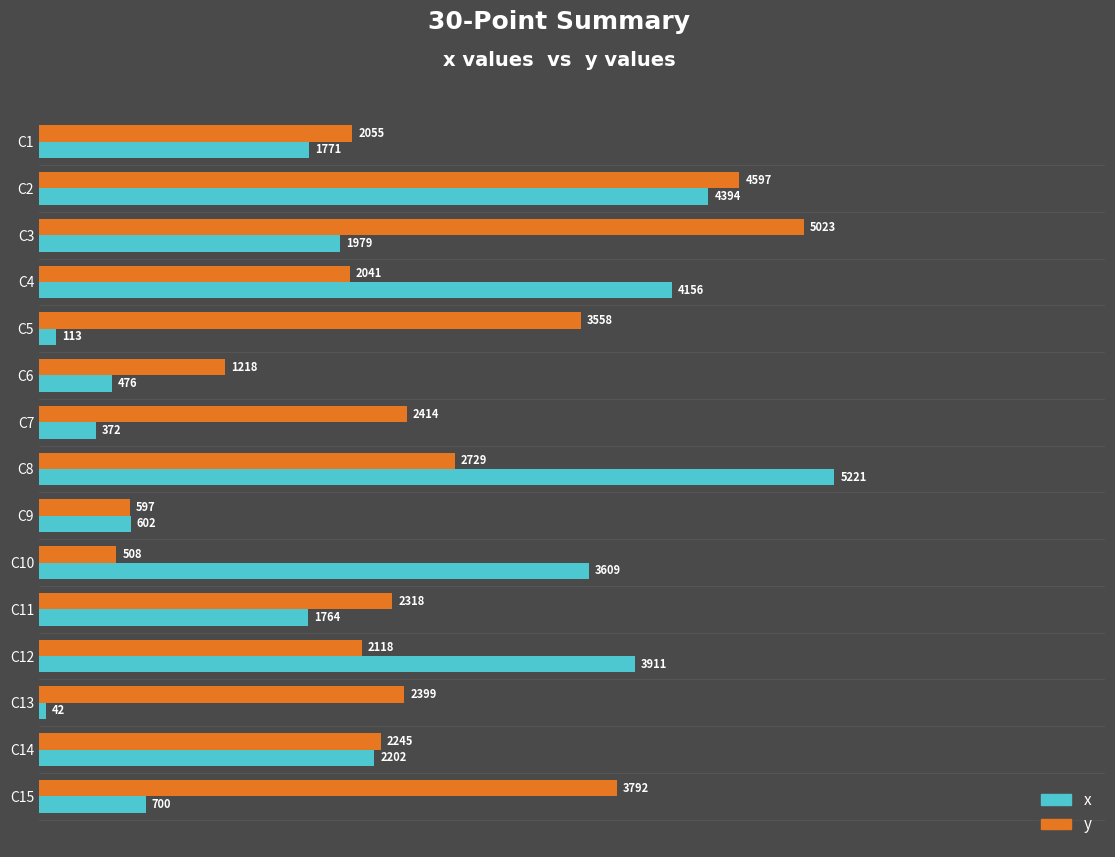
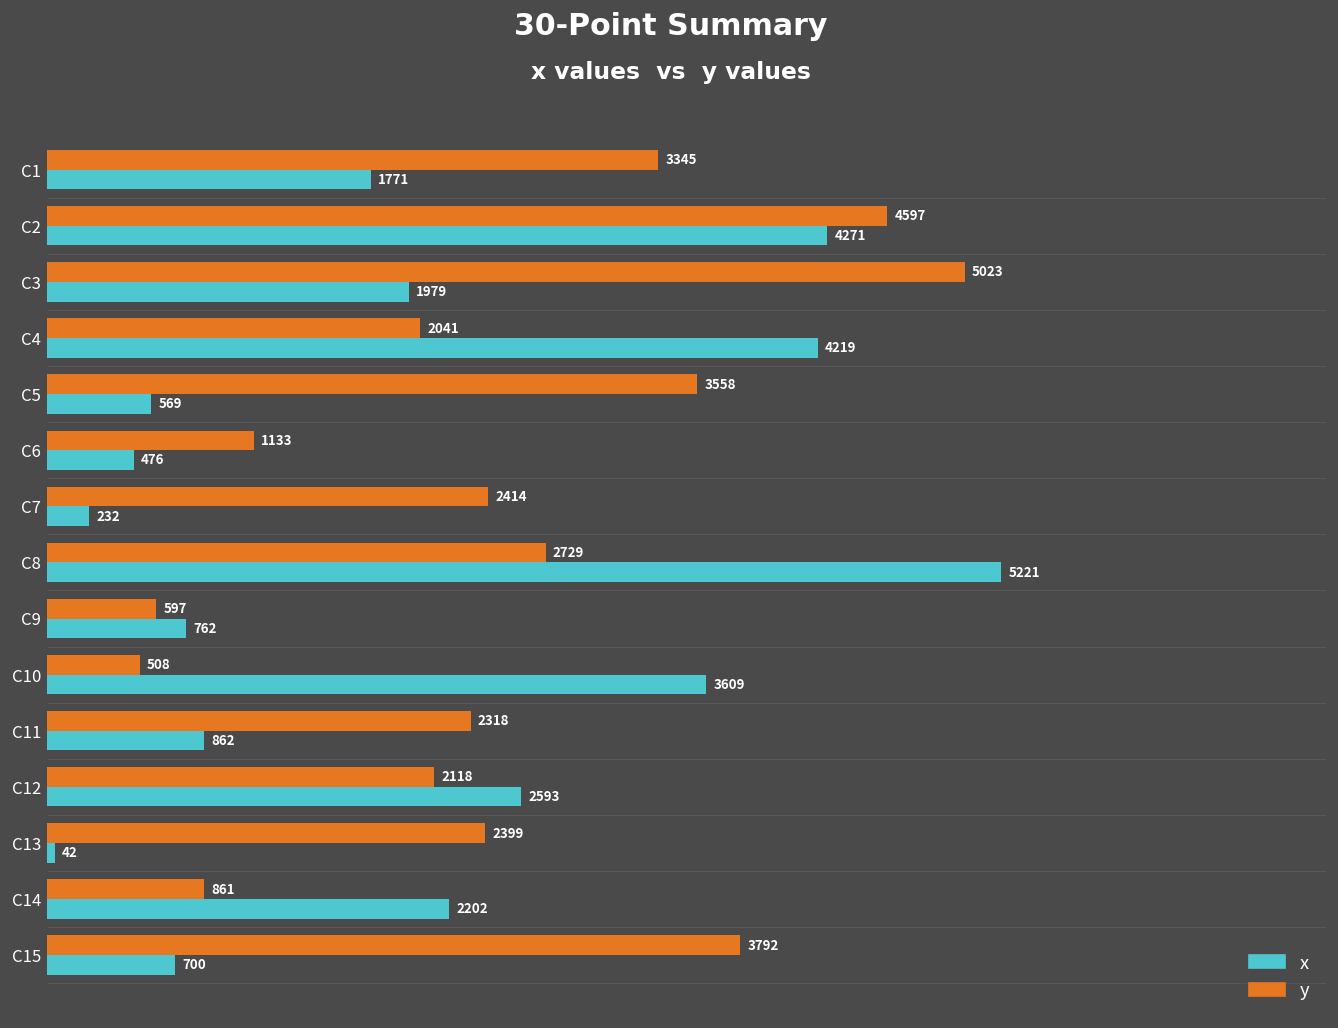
  {
    "x": {
      "C1": 1771,
-     "C2": 4394,
+     "C2": 4271,
      "C3": 1979,
-     "C4": 4156,
-     "C5": 113,
+     "C4": 4219,
+     "C5": 569,
      "C6": 476,
-     "C7": 372,
+     "C7": 232,
      "C8": 5221,
-     "C9": 602,
+     "C9": 762,
      "C10": 3609,
-     "C11": 1764,
-     "C12": 3911,
+     "C11": 862,
+     "C12": 2593,
      "C13": 42,
      "C14": 2202,
      "C15": 700
    },
    "y": {
-     "C1": 2055,
+     "C1": 3345,
      "C2": 4597,
      "C3": 5023,
      "C4": 2041,
      "C5": 3558,
-     "C6": 1218,
+     "C6": 1133,
      "C7": 2414,
      "C8": 2729,
      "C9": 597,
      "C10": 508,
      "C11": 2318,
      "C12": 2118,
      "C13": 2399,
-     "C14": 2245,
+     "C14": 861,
      "C15": 3792
    }
  }
